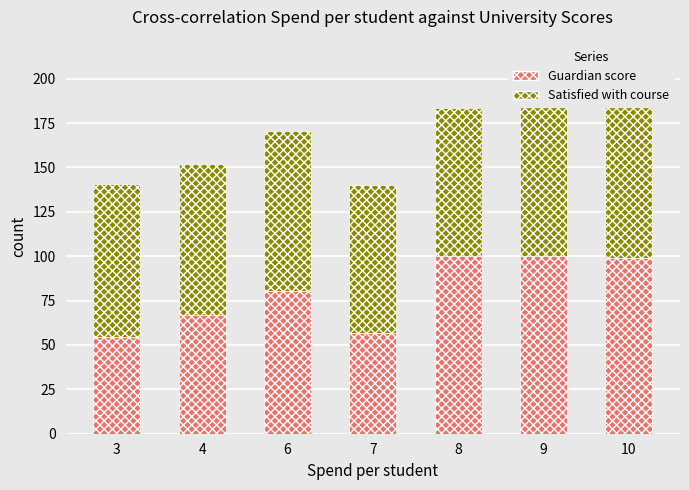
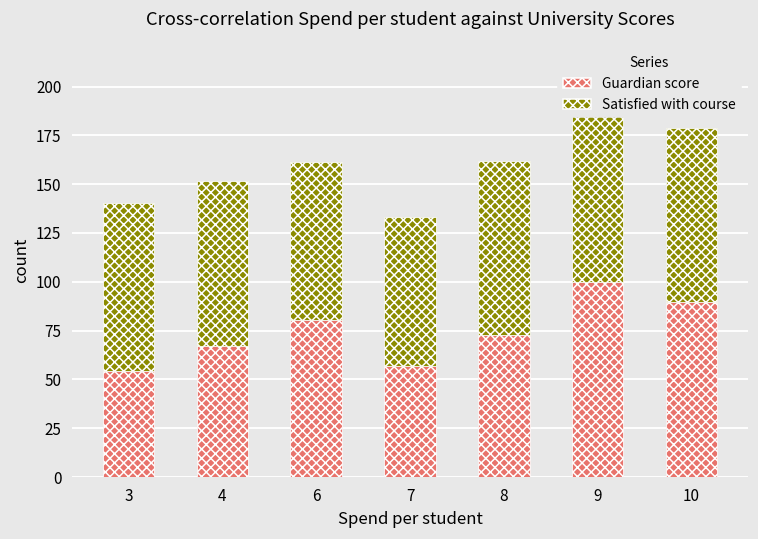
  {
    "Guardian score": {
      "3": 54,
      "4": 67,
      "6": 80,
      "7": 57,
-     "8": 100,
+     "8": 73,
      "9": 100,
-     "10": 99
+     "10": 90
    },
    "Satisfied with course": {
      "3": 86,
      "4": 85,
-     "6": 90,
-     "7": 83,
-     "8": 83
+     "6": 81,
+     "7": 76,
+     "8": 89
    }
  }
